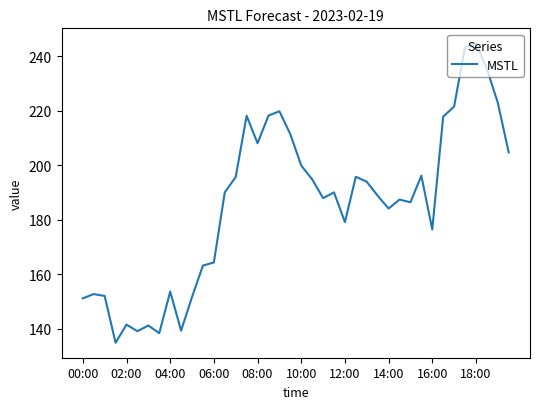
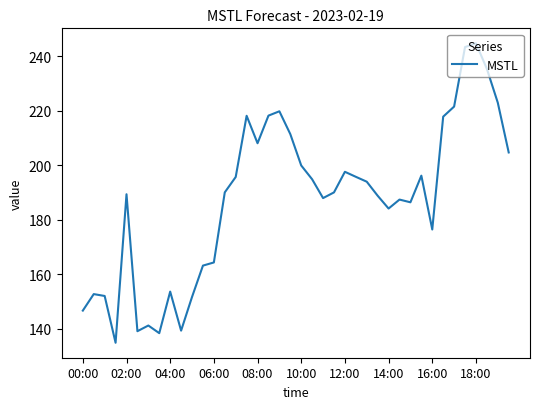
  {
-   "00:00": 151,
-   "02:00": 141,
+   "00:00": 147,
+   "02:00": 189,
    "04:00": 154,
    "06:00": 164,
    "08:00": 208,
    "10:00": 200,
-   "12:00": 179,
+   "12:00": 198,
    "14:00": 184,
    "16:00": 176
  }
